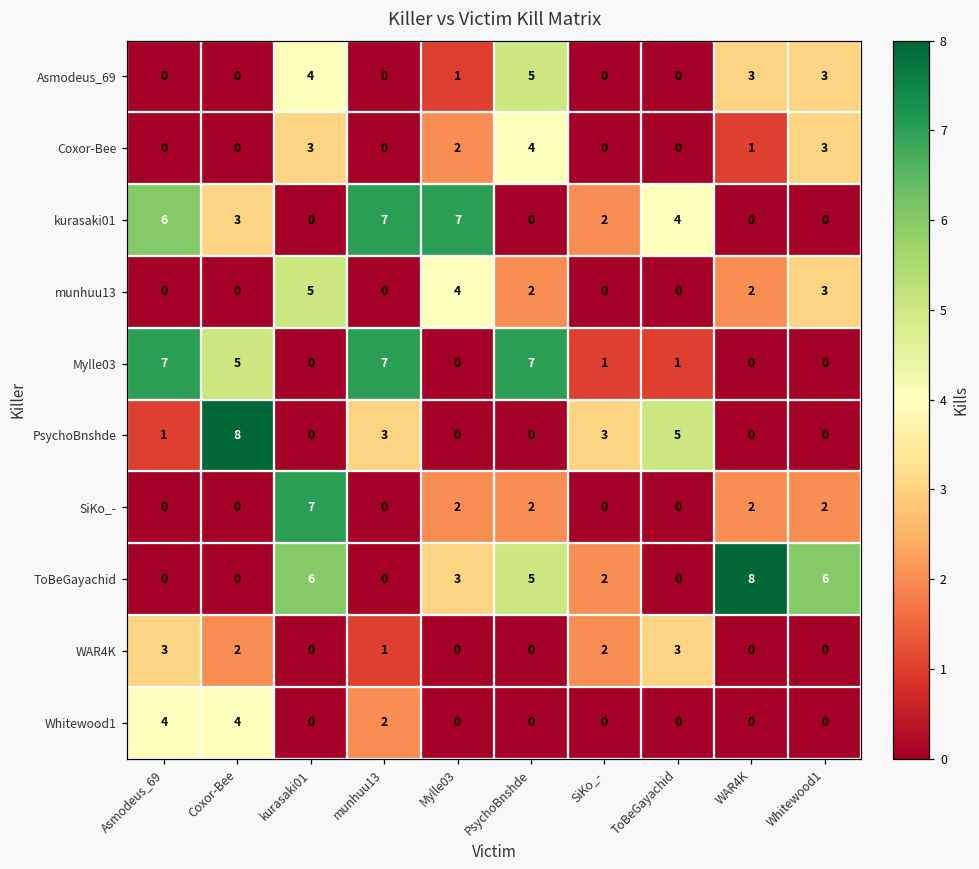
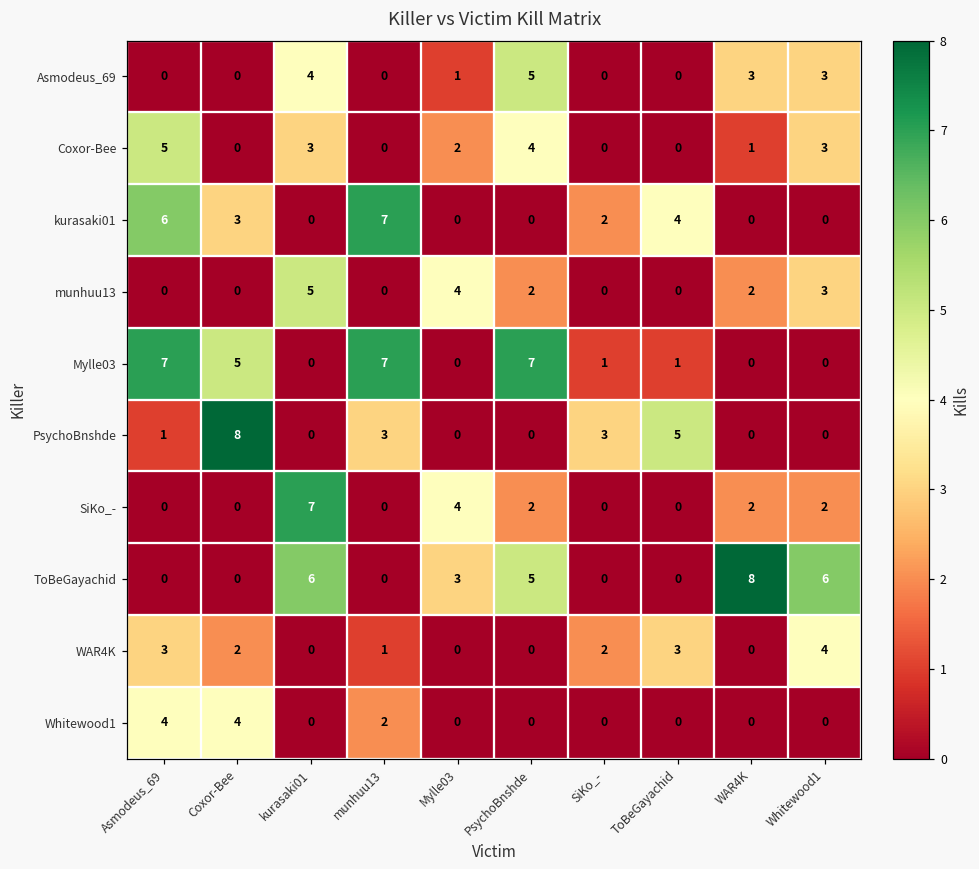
  {
    "Asmodeus_69": {
      "Asmodeus_69": 0,
      "Coxor-Bee": 0,
      "kurasaki01": 4,
      "munhuu13": 0,
      "Mylle03": 1,
      "PsychoBnshde": 5,
      "SiKo_-": 0,
      "ToBeGayachid": 0,
      "WAR4K": 3,
      "Whitewood1": 3
    },
    "Coxor-Bee": {
-     "Asmodeus_69": 0,
+     "Asmodeus_69": 5,
      "Coxor-Bee": 0,
      "kurasaki01": 3,
      "munhuu13": 0,
      "Mylle03": 2,
      "PsychoBnshde": 4,
      "SiKo_-": 0,
      "ToBeGayachid": 0,
      "WAR4K": 1,
      "Whitewood1": 3
    },
    "kurasaki01": {
      "Asmodeus_69": 6,
      "Coxor-Bee": 3,
      "kurasaki01": 0,
      "munhuu13": 7,
-     "Mylle03": 7,
+     "Mylle03": 0,
      "PsychoBnshde": 0,
      "SiKo_-": 2,
      "ToBeGayachid": 4,
      "WAR4K": 0,
      "Whitewood1": 0
    },
    "munhuu13": {
      "Asmodeus_69": 0,
      "Coxor-Bee": 0,
      "kurasaki01": 5,
      "munhuu13": 0,
      "Mylle03": 4,
      "PsychoBnshde": 2,
      "SiKo_-": 0,
      "ToBeGayachid": 0,
      "WAR4K": 2,
      "Whitewood1": 3
    },
    "Mylle03": {
      "Asmodeus_69": 7,
      "Coxor-Bee": 5,
      "kurasaki01": 0,
      "munhuu13": 7,
      "Mylle03": 0,
      "PsychoBnshde": 7,
      "SiKo_-": 1,
      "ToBeGayachid": 1,
      "WAR4K": 0,
      "Whitewood1": 0
    },
    "PsychoBnshde": {
      "Asmodeus_69": 1,
      "Coxor-Bee": 8,
      "kurasaki01": 0,
      "munhuu13": 3,
      "Mylle03": 0,
      "PsychoBnshde": 0,
      "SiKo_-": 3,
      "ToBeGayachid": 5,
      "WAR4K": 0,
      "Whitewood1": 0
    },
    "SiKo_-": {
      "Asmodeus_69": 0,
      "Coxor-Bee": 0,
      "kurasaki01": 7,
      "munhuu13": 0,
-     "Mylle03": 2,
+     "Mylle03": 4,
      "PsychoBnshde": 2,
      "SiKo_-": 0,
      "ToBeGayachid": 0,
      "WAR4K": 2,
      "Whitewood1": 2
    },
    "ToBeGayachid": {
      "Asmodeus_69": 0,
      "Coxor-Bee": 0,
      "kurasaki01": 6,
      "munhuu13": 0,
      "Mylle03": 3,
      "PsychoBnshde": 5,
-     "SiKo_-": 2,
+     "SiKo_-": 0,
      "ToBeGayachid": 0,
      "WAR4K": 8,
      "Whitewood1": 6
    },
    "WAR4K": {
      "Asmodeus_69": 3,
      "Coxor-Bee": 2,
      "kurasaki01": 0,
      "munhuu13": 1,
      "Mylle03": 0,
      "PsychoBnshde": 0,
      "SiKo_-": 2,
      "ToBeGayachid": 3,
      "WAR4K": 0,
-     "Whitewood1": 0
+     "Whitewood1": 4
    },
    "Whitewood1": {
      "Asmodeus_69": 4,
      "Coxor-Bee": 4,
      "kurasaki01": 0,
      "munhuu13": 2,
      "Mylle03": 0,
      "PsychoBnshde": 0,
      "SiKo_-": 0,
      "ToBeGayachid": 0,
      "WAR4K": 0,
      "Whitewood1": 0
    }
  }
